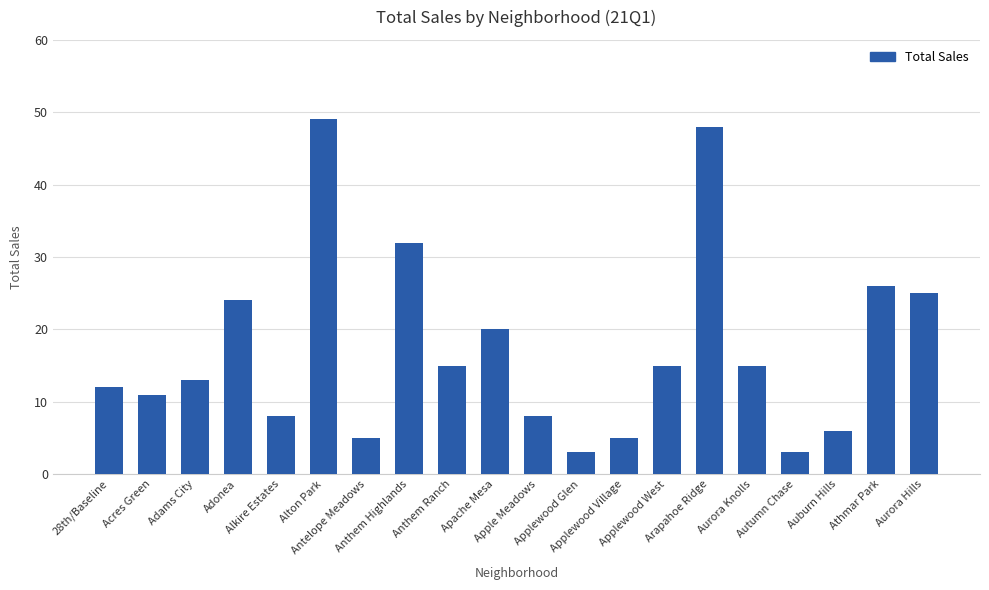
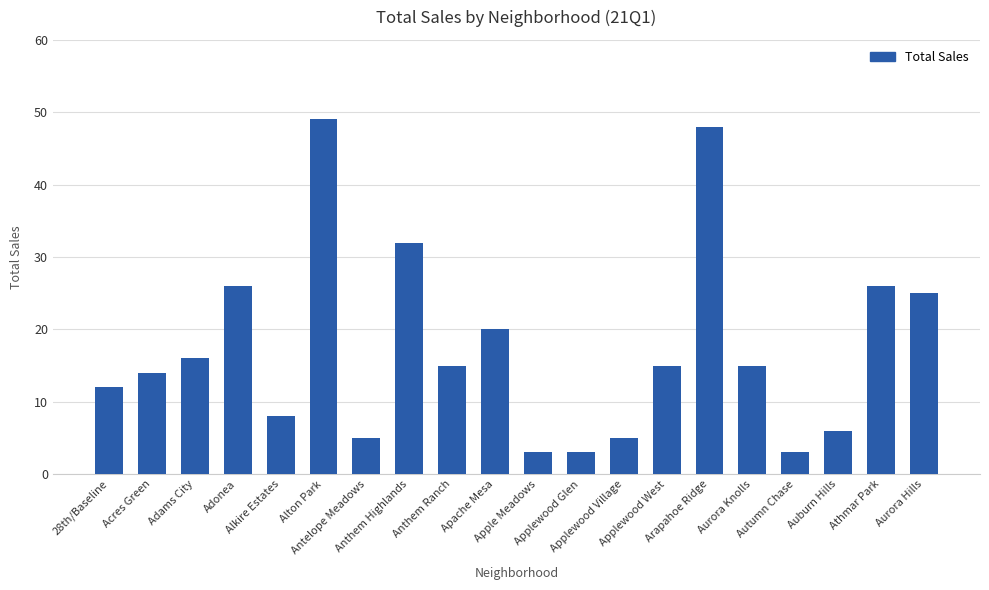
  {
    "28th/Baseline": 12,
-   "Acres Green": 11,
-   "Adams City": 13,
-   "Adonea": 24,
+   "Acres Green": 14,
+   "Adams City": 16,
+   "Adonea": 26,
    "Alkire Estates": 8,
    "Alton Park": 49,
    "Antelope Meadows": 5,
    "Anthem Highlands": 32,
    "Anthem Ranch": 15,
    "Apache Mesa": 20,
-   "Apple Meadows": 8,
+   "Apple Meadows": 3,
    "Applewood Glen": 3,
    "Applewood Village": 5,
    "Applewood West": 15,
    "Arapahoe Ridge": 48,
    "Aurora Knolls": 15,
    "Autumn Chase": 3,
    "Auburn Hills": 6,
    "Athmar Park": 26,
    "Aurora Hills": 25
  }
